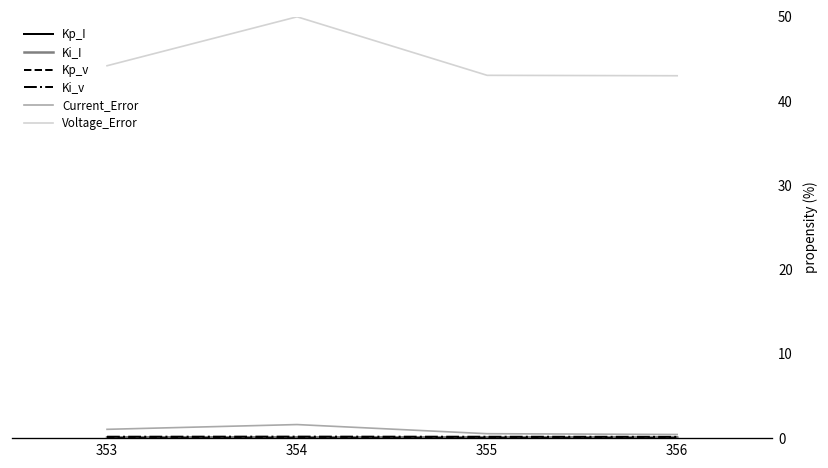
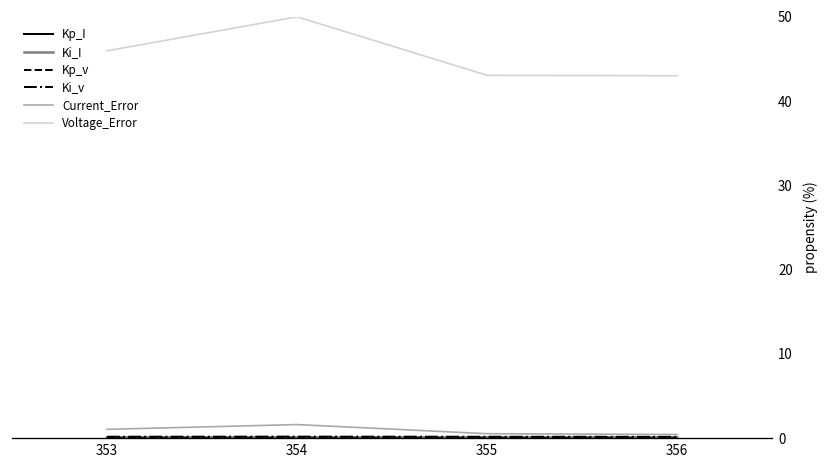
  {
    "Current_Error": {
      "353": 1,
      "354": 2,
      "355": 1
    },
    "Voltage_Error": {
-     "353": 44,
+     "353": 46,
      "354": 50,
      "355": 43,
      "356": 43
    }
  }
